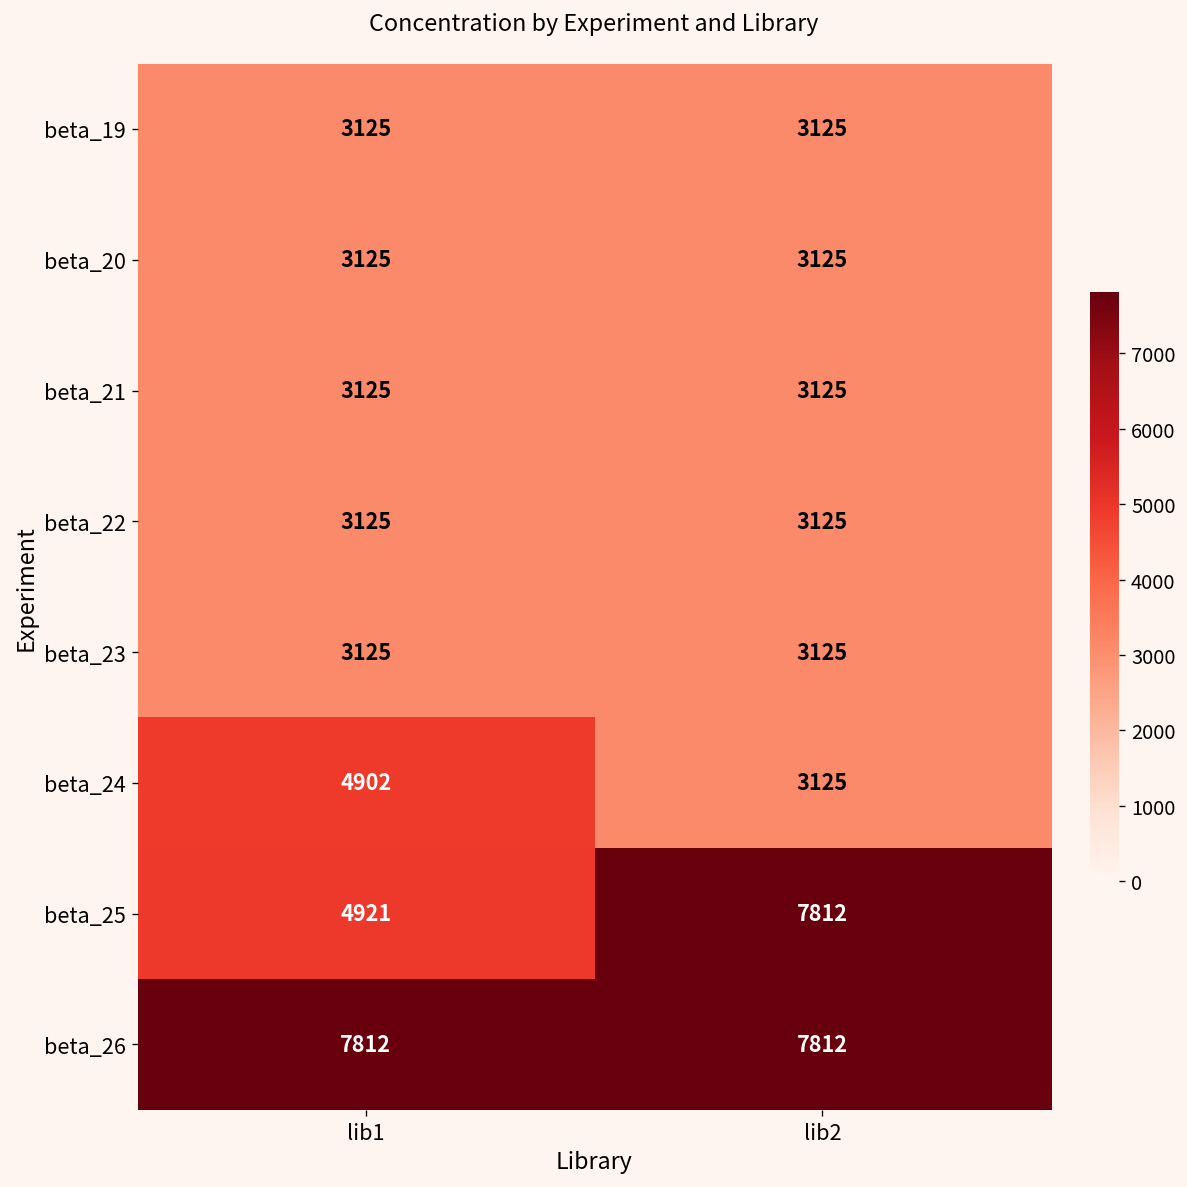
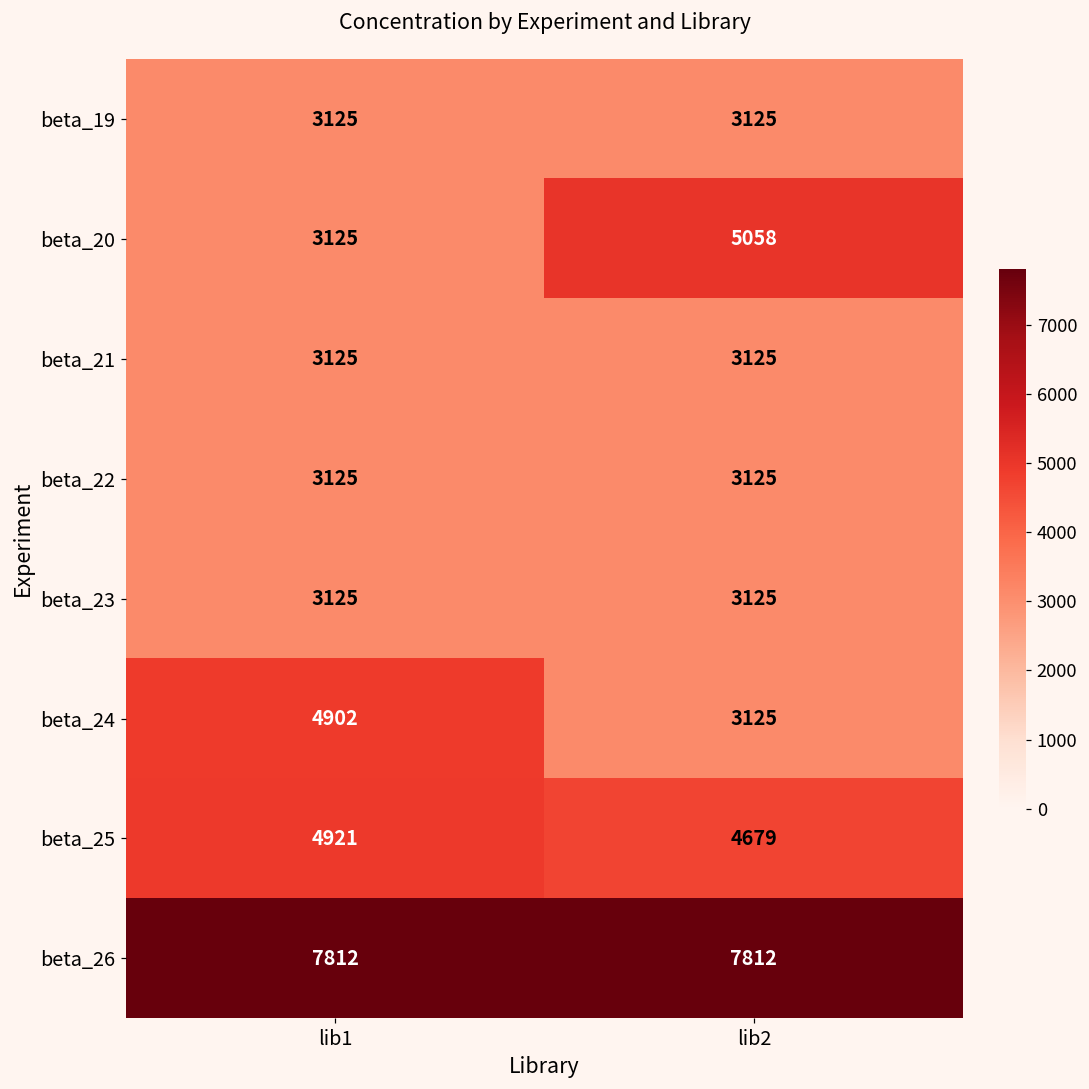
  {
    "beta_19": {
      "lib1": 3125,
      "lib2": 3125
    },
    "beta_20": {
      "lib1": 3125,
-     "lib2": 3125
+     "lib2": 5058
    },
    "beta_21": {
      "lib1": 3125,
      "lib2": 3125
    },
    "beta_22": {
      "lib1": 3125,
      "lib2": 3125
    },
    "beta_23": {
      "lib1": 3125,
      "lib2": 3125
    },
    "beta_24": {
      "lib1": 4902,
      "lib2": 3125
    },
    "beta_25": {
      "lib1": 4921,
-     "lib2": 7812
+     "lib2": 4679
    },
    "beta_26": {
      "lib1": 7812,
      "lib2": 7812
    }
  }
